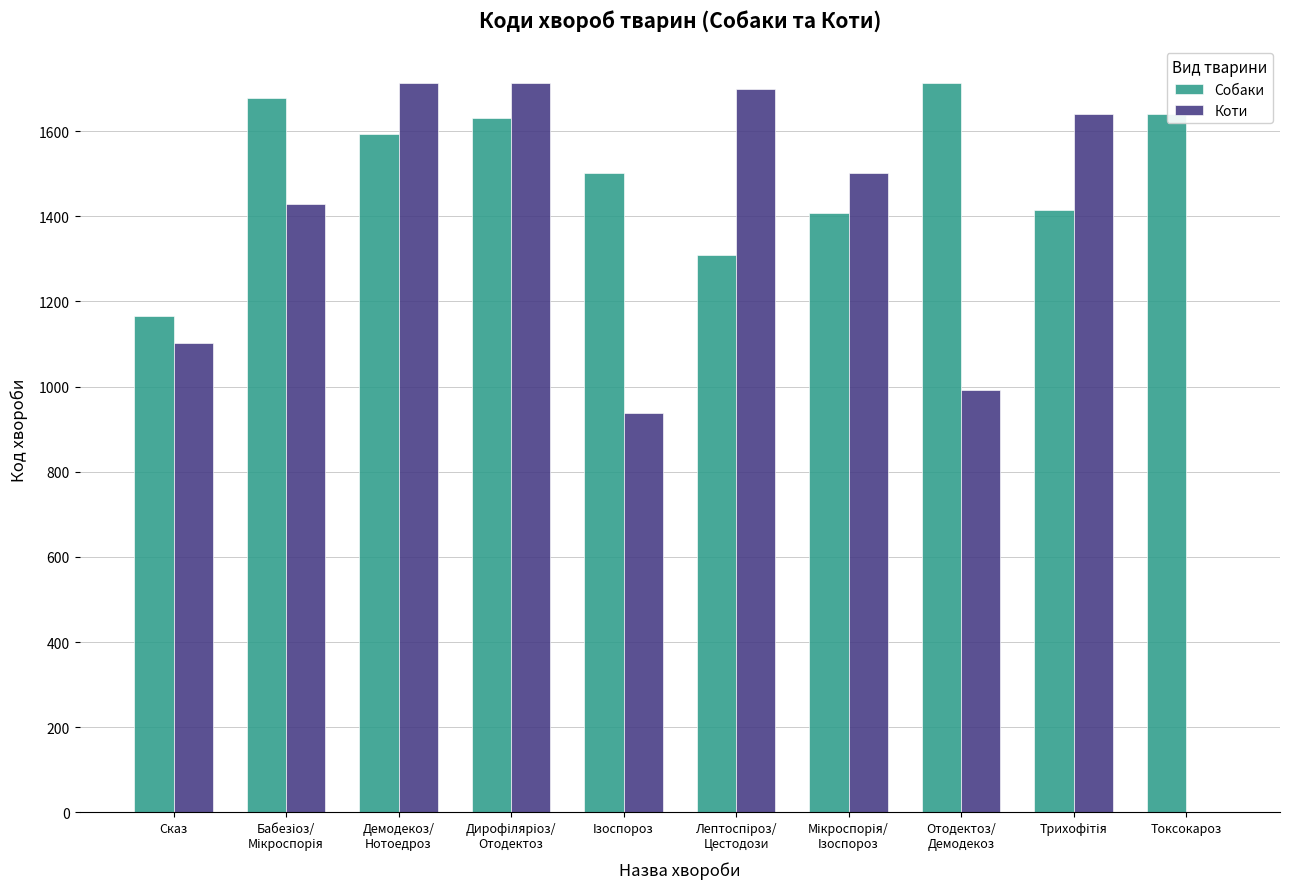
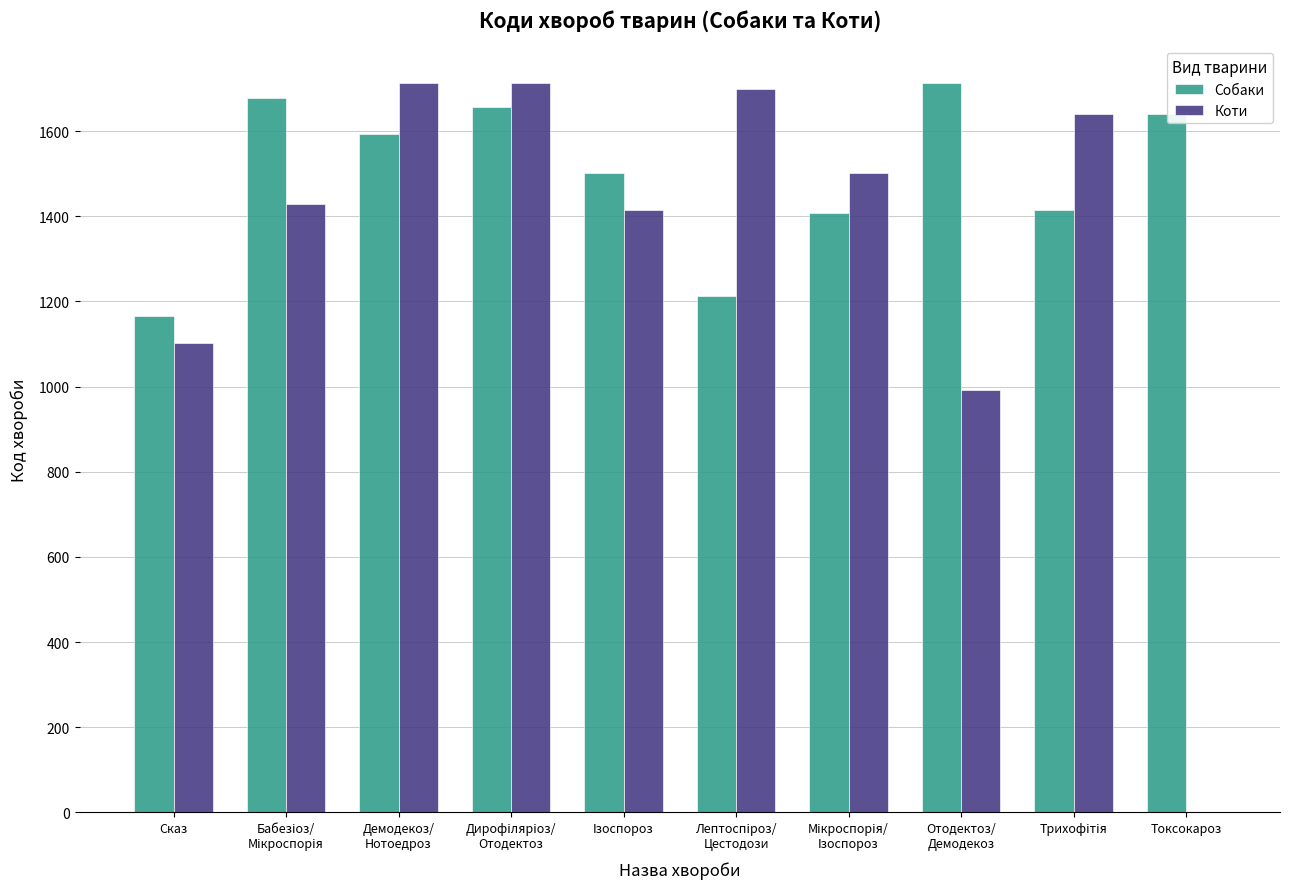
  {
    "Собаки": {
      "Сказ": 1170,
      "Бабезіоз/ Мікроспорія": 1680,
      "Демодекоз/ Нотоедроз": 1590,
-     "Дирофіляріоз/ Отодектоз": 1630,
+     "Дирофіляріоз/ Отодектоз": 1660,
      "Ізоспороз": 1500,
-     "Лептоспіроз/ Цестодози": 1310,
+     "Лептоспіроз/ Цестодози": 1210,
      "Мікроспорія/ Ізоспороз": 1410,
      "Отодектоз/ Демодекоз": 1710,
      "Трихофітія": 1420,
      "Токсокароз": 1640
    },
    "Коти": {
      "Сказ": 1100,
      "Бабезіоз/ Мікроспорія": 1430,
      "Демодекоз/ Нотоедроз": 1710,
      "Дирофіляріоз/ Отодектоз": 1710,
-     "Ізоспороз": 940,
+     "Ізоспороз": 1420,
      "Лептоспіроз/ Цестодози": 1700,
      "Мікроспорія/ Ізоспороз": 1500,
      "Отодектоз/ Демодекоз": 990,
      "Трихофітія": 1640,
      "Токсокароз": 0
    }
  }
